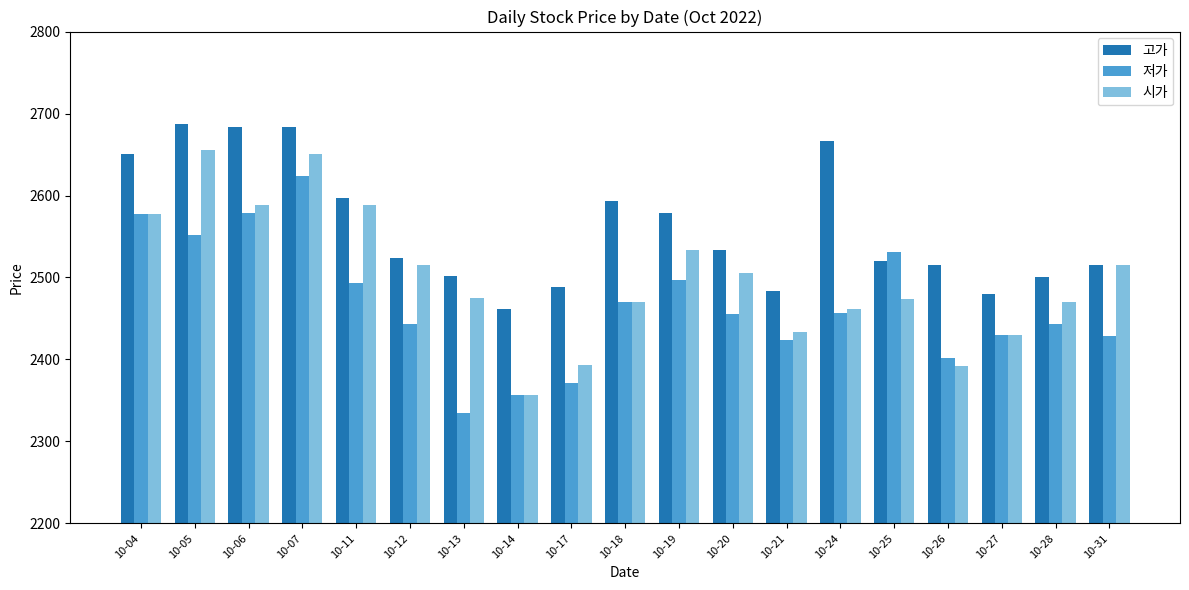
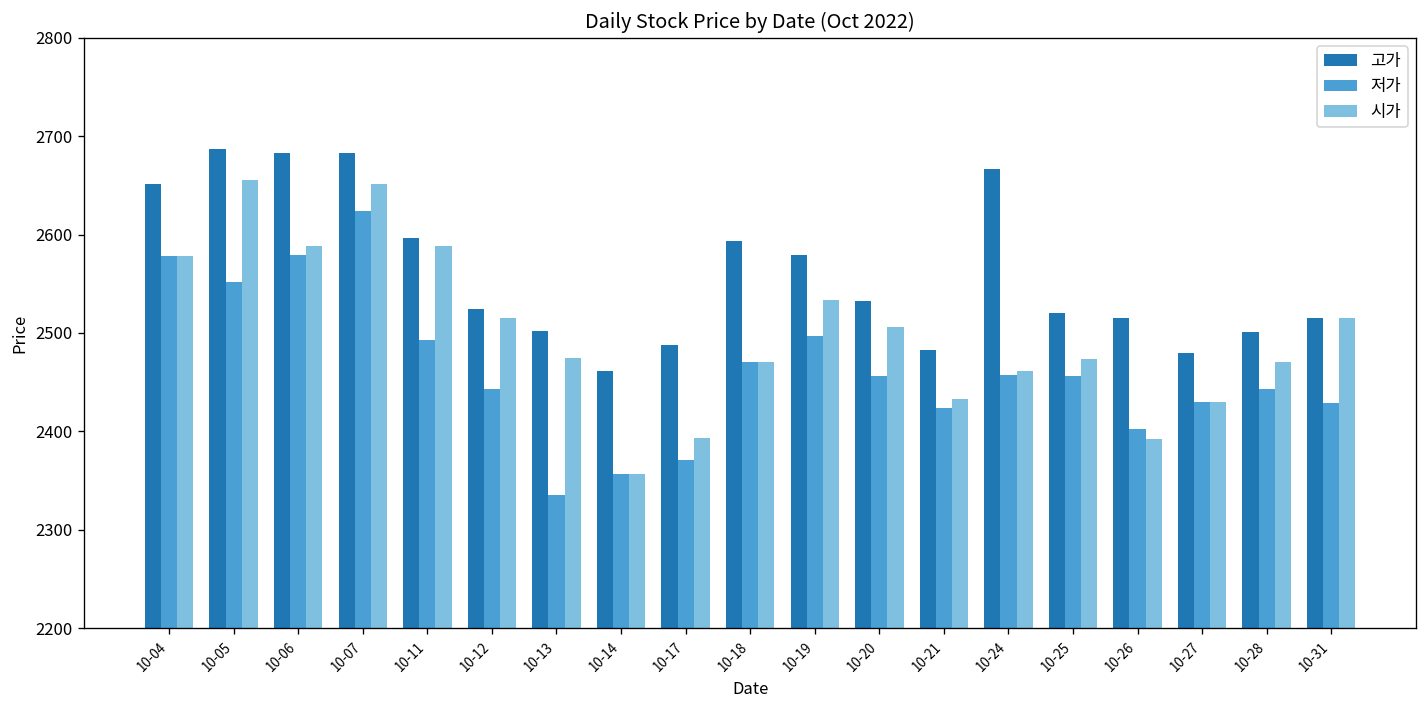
  {
    "고가": {
      "10-04": 2650,
      "10-05": 2690,
      "10-06": 2680,
      "10-07": 2680,
      "10-11": 2600,
      "10-12": 2520,
      "10-13": 2500,
      "10-14": 2460,
      "10-17": 2490,
      "10-18": 2590,
      "10-19": 2580,
      "10-20": 2530,
      "10-21": 2480,
      "10-24": 2670,
      "10-25": 2520,
      "10-26": 2520,
      "10-27": 2480,
      "10-28": 2500,
      "10-31": 2520
    },
    "저가": {
      "10-04": 2580,
      "10-05": 2550,
      "10-06": 2580,
      "10-07": 2620,
      "10-11": 2490,
      "10-12": 2440,
      "10-13": 2340,
      "10-14": 2360,
      "10-17": 2370,
      "10-18": 2470,
      "10-19": 2500,
      "10-20": 2460,
      "10-21": 2420,
      "10-24": 2460,
-     "10-25": 2530,
+     "10-25": 2460,
      "10-26": 2400,
      "10-27": 2430,
      "10-28": 2440,
      "10-31": 2430
    },
    "시가": {
      "10-04": 2580,
      "10-05": 2660,
      "10-06": 2590,
      "10-07": 2650,
      "10-11": 2590,
      "10-12": 2520,
      "10-13": 2480,
      "10-14": 2360,
      "10-17": 2390,
      "10-18": 2470,
      "10-19": 2530,
      "10-20": 2510,
      "10-21": 2430,
      "10-24": 2460,
      "10-25": 2470,
      "10-26": 2390,
      "10-27": 2430,
      "10-28": 2470,
      "10-31": 2520
    }
  }
